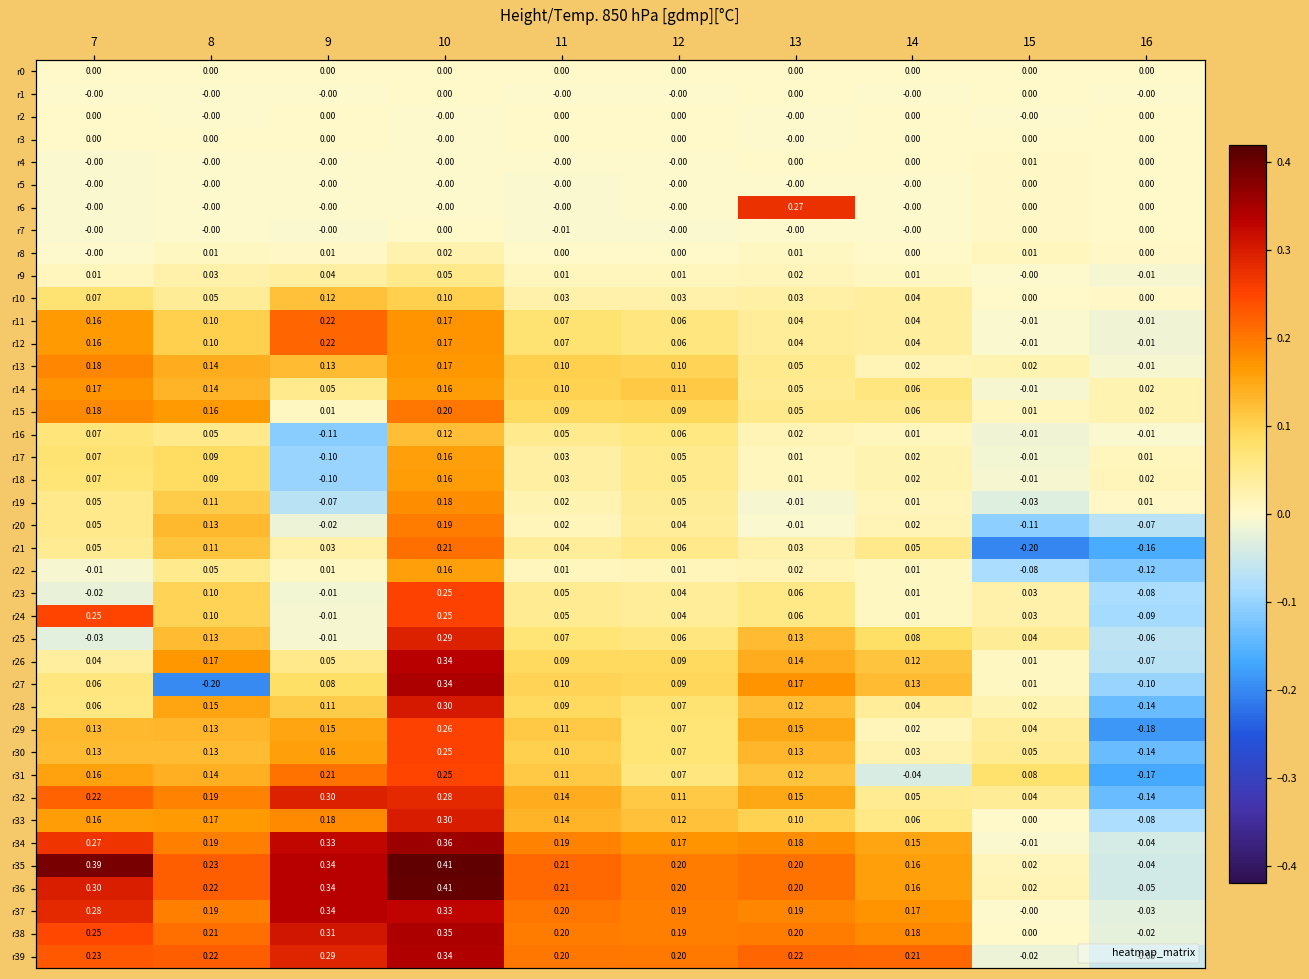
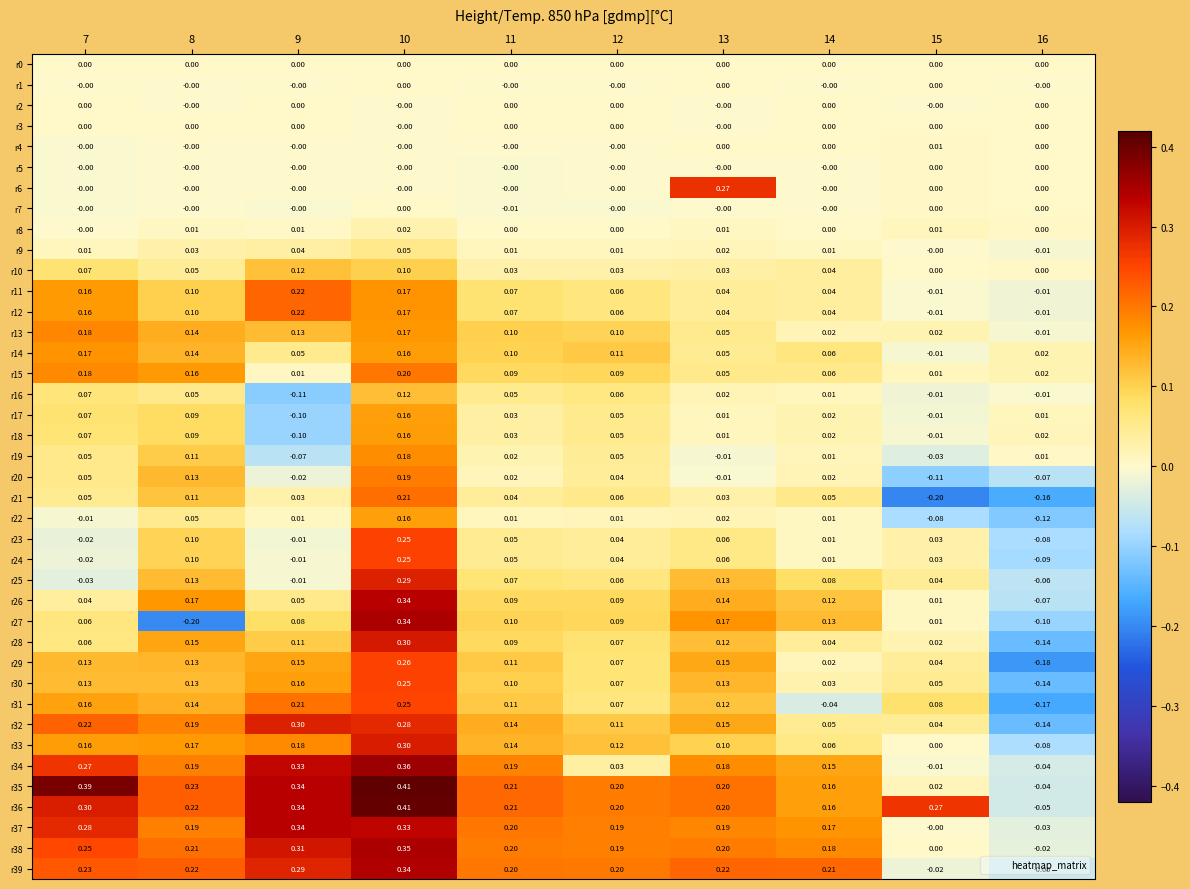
  {
    "r24": {
-     "7": 0.25,
+     "7": -0.02,
      "8": 0.10,
      "9": -0.01,
      "10": 0.25,
      "11": 0.05,
      "12": 0.04,
      "13": 0.06,
      "14": 0.01,
      "15": 0.03,
      "16": -0.09
    },
    "r34": {
      "7": 0.27,
      "8": 0.19,
      "9": 0.33,
      "10": 0.36,
      "11": 0.19,
-     "12": 0.17,
+     "12": 0.03,
      "13": 0.18,
      "14": 0.15,
      "15": -0.01,
      "16": -0.04
    },
    "r36": {
      "7": 0.30,
      "8": 0.22,
      "9": 0.34,
      "10": 0.41,
      "11": 0.21,
      "12": 0.20,
      "13": 0.20,
      "14": 0.16,
-     "15": 0.02,
+     "15": 0.27,
      "16": -0.05
    }
  }
